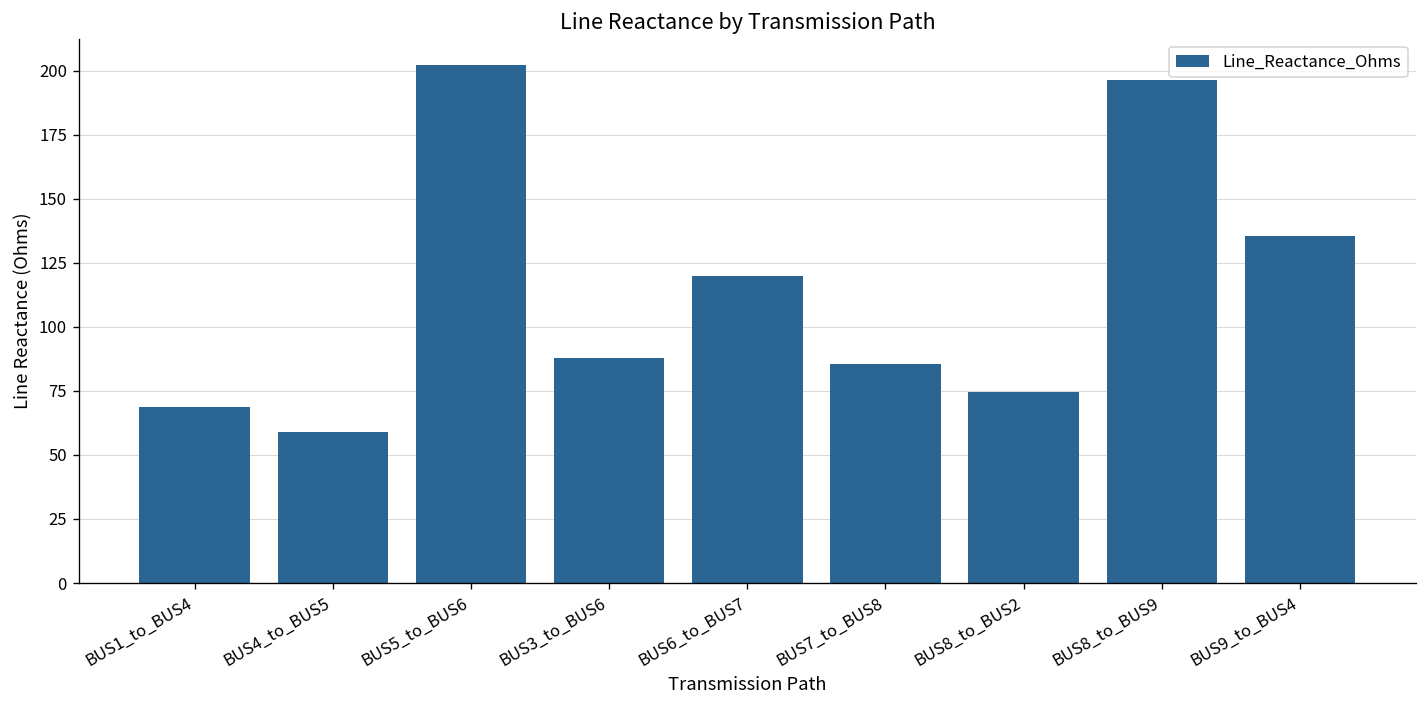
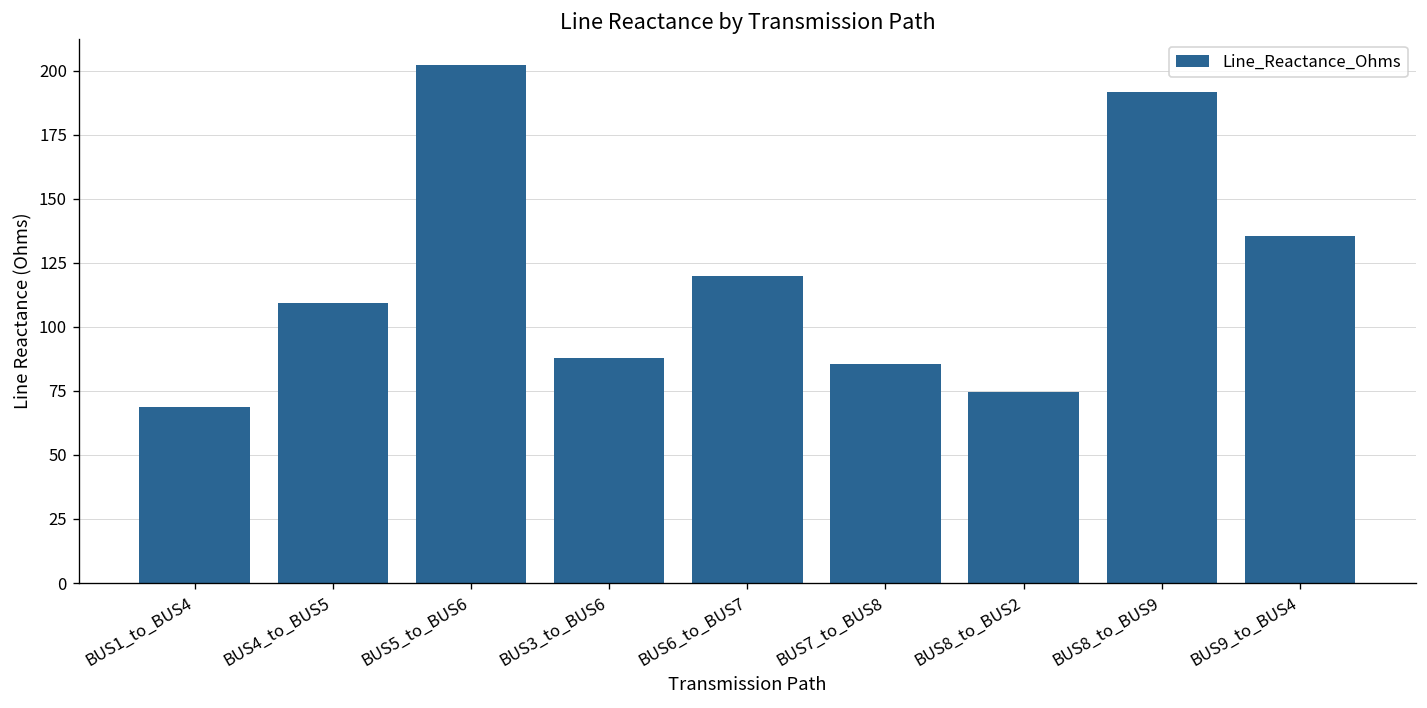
  {
    "BUS1_to_BUS4": 69,
-   "BUS4_to_BUS5": 59,
+   "BUS4_to_BUS5": 110,
    "BUS5_to_BUS6": 202,
    "BUS3_to_BUS6": 88,
    "BUS6_to_BUS7": 120,
    "BUS7_to_BUS8": 86,
    "BUS8_to_BUS2": 74,
-   "BUS8_to_BUS9": 197,
+   "BUS8_to_BUS9": 192,
    "BUS9_to_BUS4": 136
  }
